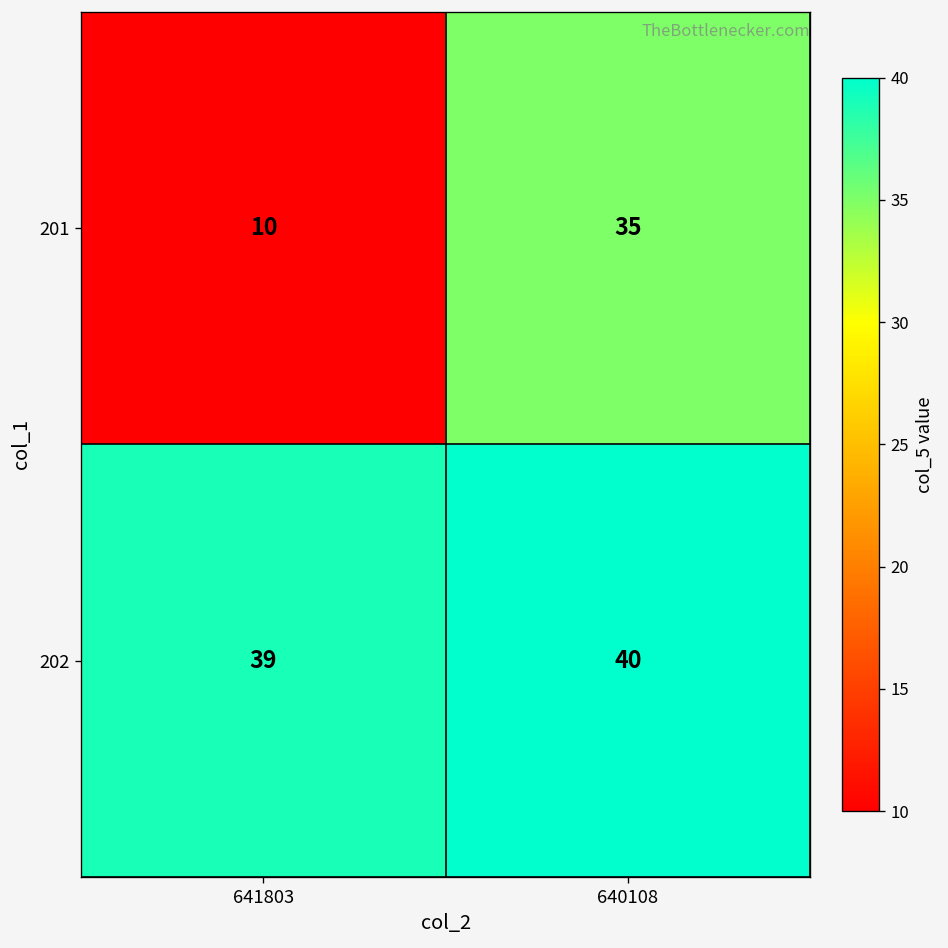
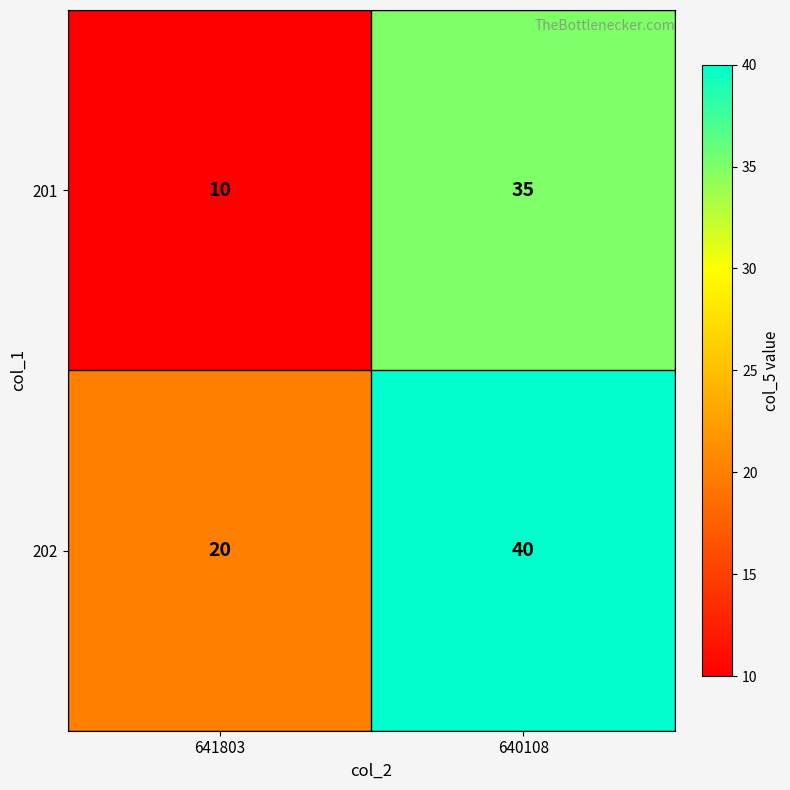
  {
    "201": {
      "641803": 10,
      "640108": 35
    },
    "202": {
-     "641803": 39,
+     "641803": 20,
      "640108": 40
    }
  }
